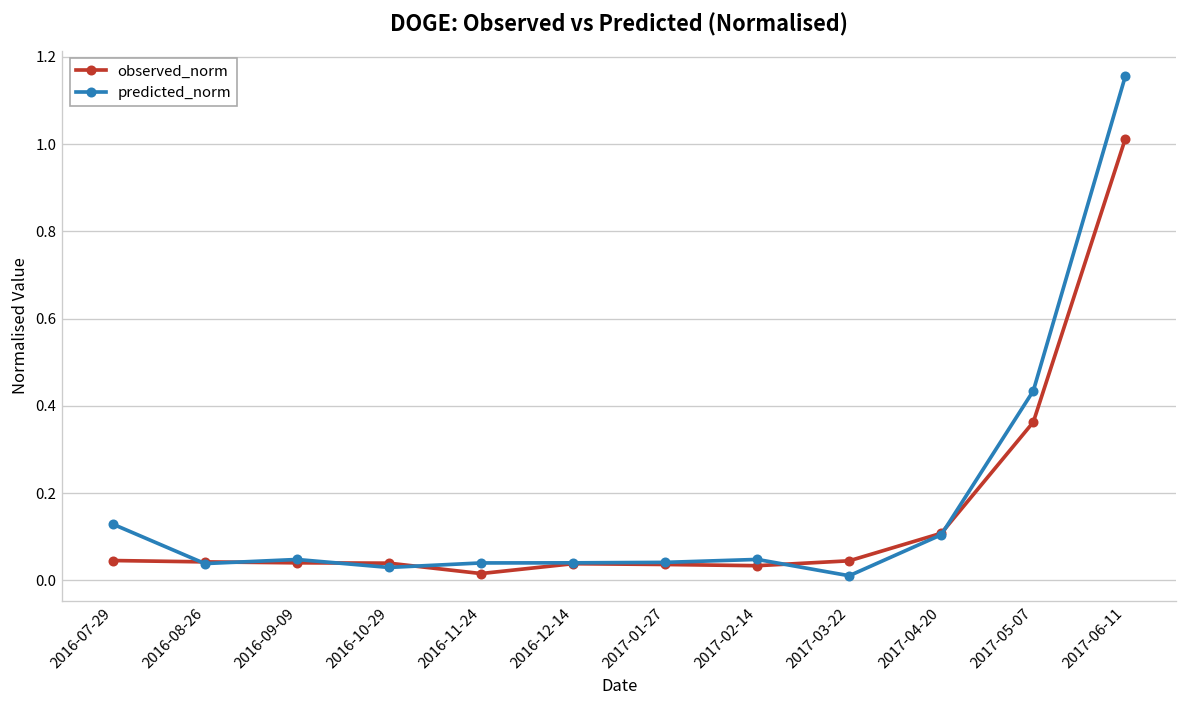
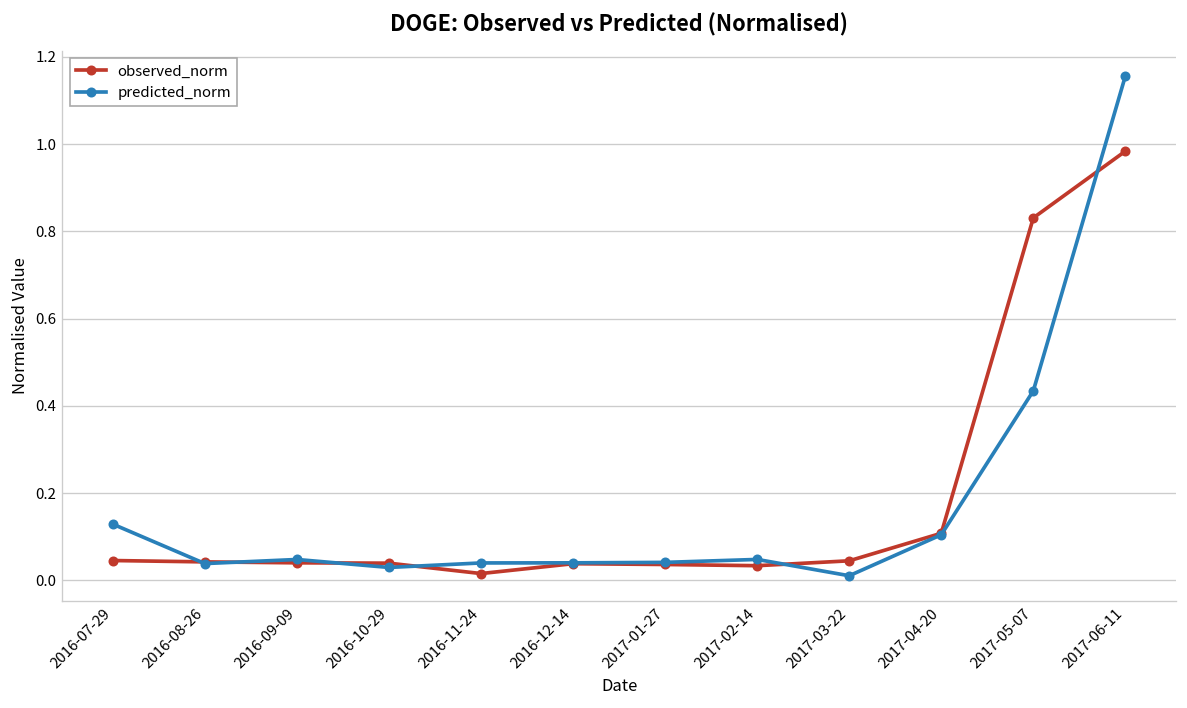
  {
    "observed_norm": {
      "2016-07-29": 0.05,
      "2016-09-09": 0.04,
      "2016-10-29": 0.04,
      "2016-11-24": 0.02,
      "2017-02-14": 0.03,
      "2017-03-22": 0.04,
-     "2017-05-07": 0.36,
-     "2017-06-11": 1.01
+     "2017-05-07": 0.83,
+     "2017-06-11": 0.98
    },
    "predicted_norm": {
      "2016-07-29": 0.13,
      "2016-09-09": 0.05,
      "2016-10-29": 0.03,
      "2016-11-24": 0.04,
      "2017-02-14": 0.05,
      "2017-03-22": 0.01,
      "2017-05-07": 0.43,
      "2017-06-11": 1.16
    }
  }
